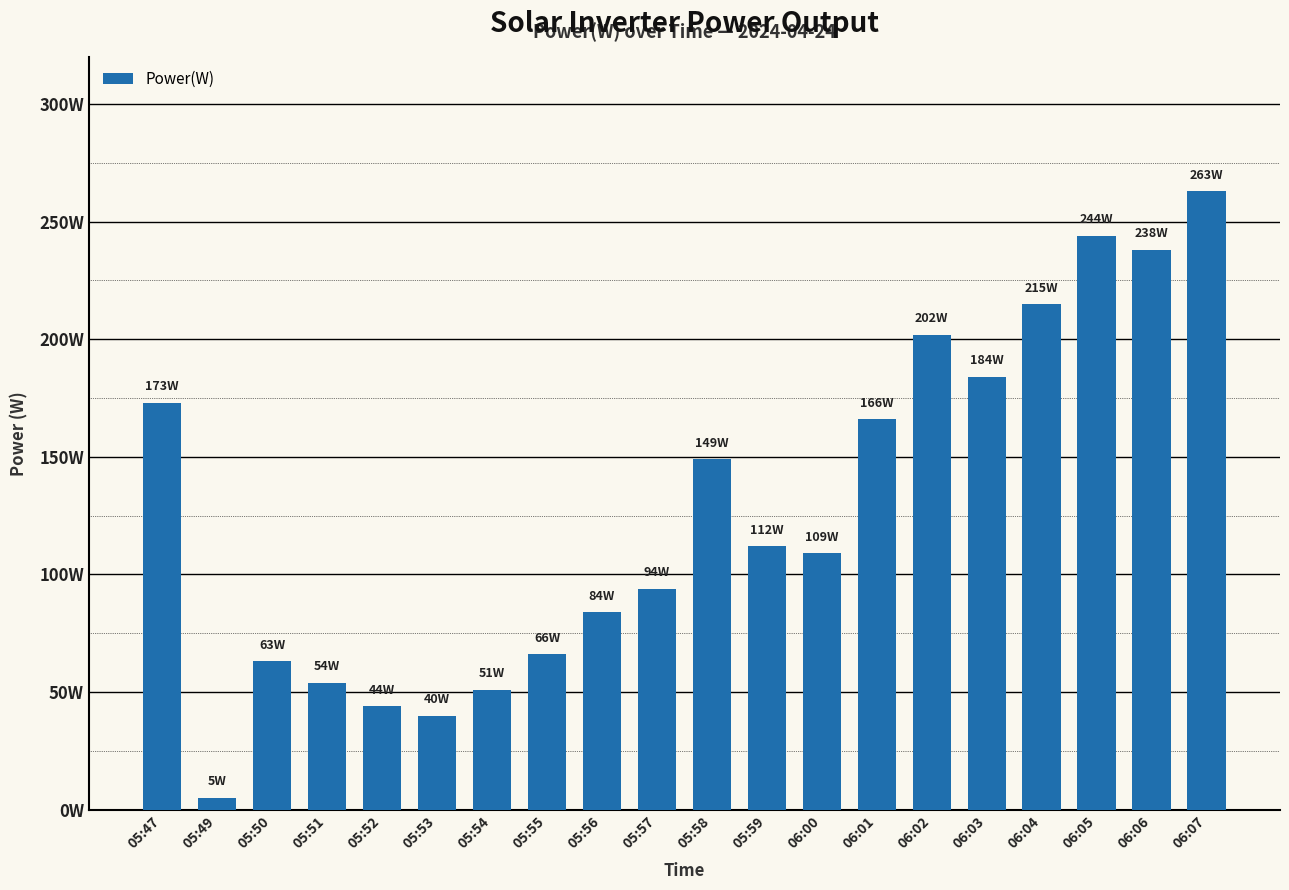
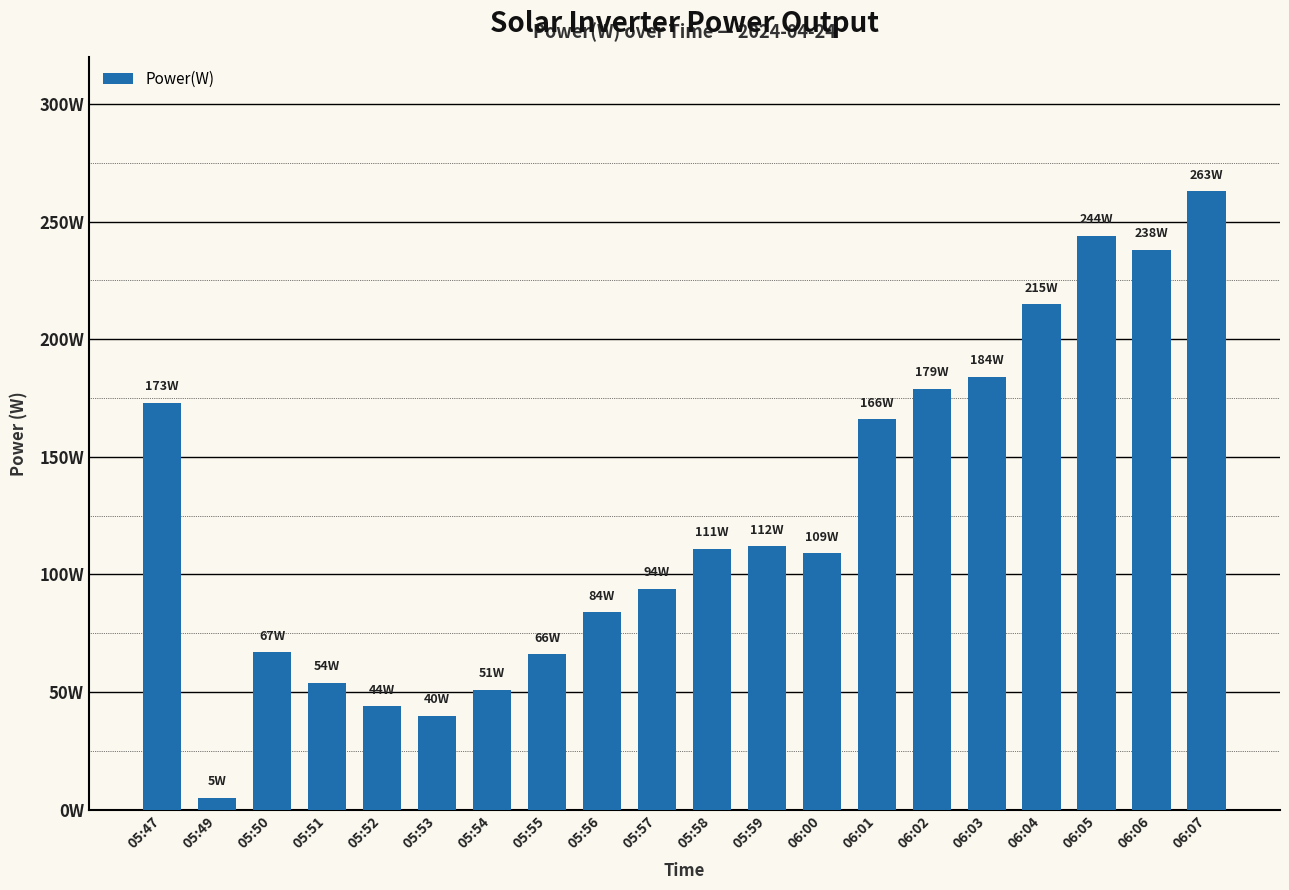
  {
    "05:47": "173W",
    "05:49": "5W",
-   "05:50": "63W",
+   "05:50": "67W",
    "05:51": "54W",
    "05:52": "44W",
    "05:53": "40W",
    "05:54": "51W",
    "05:55": "66W",
    "05:56": "84W",
    "05:57": "94W",
-   "05:58": "149W",
+   "05:58": "111W",
    "05:59": "112W",
    "06:00": "109W",
    "06:01": "166W",
-   "06:02": "202W",
+   "06:02": "179W",
    "06:03": "184W",
    "06:04": "215W",
    "06:05": "244W",
    "06:06": "238W",
    "06:07": "263W"
  }
